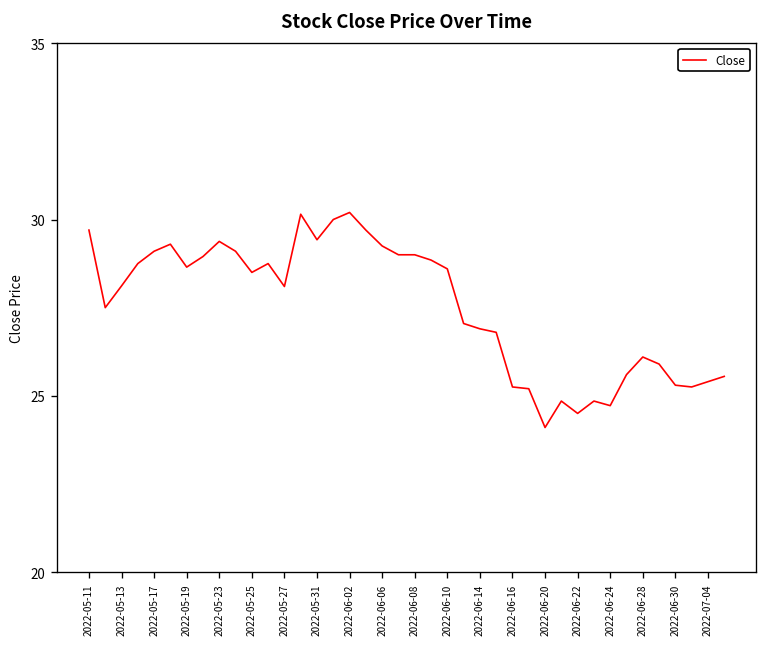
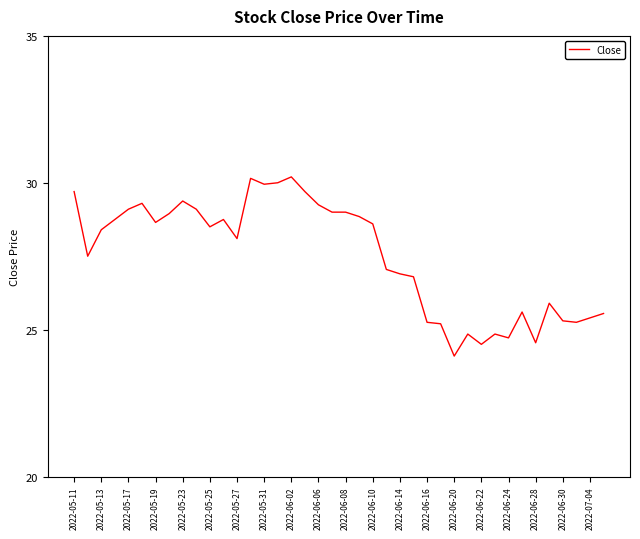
  {
    "2022-05-11": 29.7,
-   "2022-05-13": 28.1,
+   "2022-05-13": 28.4,
    "2022-05-17": 29.1,
    "2022-05-19": 28.6,
    "2022-05-23": 29.4,
    "2022-05-25": 28.5,
    "2022-05-27": 28.1,
-   "2022-05-31": 29.4,
+   "2022-05-31": 30.0,
    "2022-06-02": 30.2,
    "2022-06-06": 29.3,
    "2022-06-08": 29.0,
    "2022-06-10": 28.6,
    "2022-06-14": 26.9,
    "2022-06-16": 25.3,
    "2022-06-20": 24.1,
    "2022-06-22": 24.5,
    "2022-06-24": 24.7,
-   "2022-06-28": 26.1,
+   "2022-06-28": 24.6,
    "2022-06-30": 25.3,
    "2022-07-04": 25.4
  }
